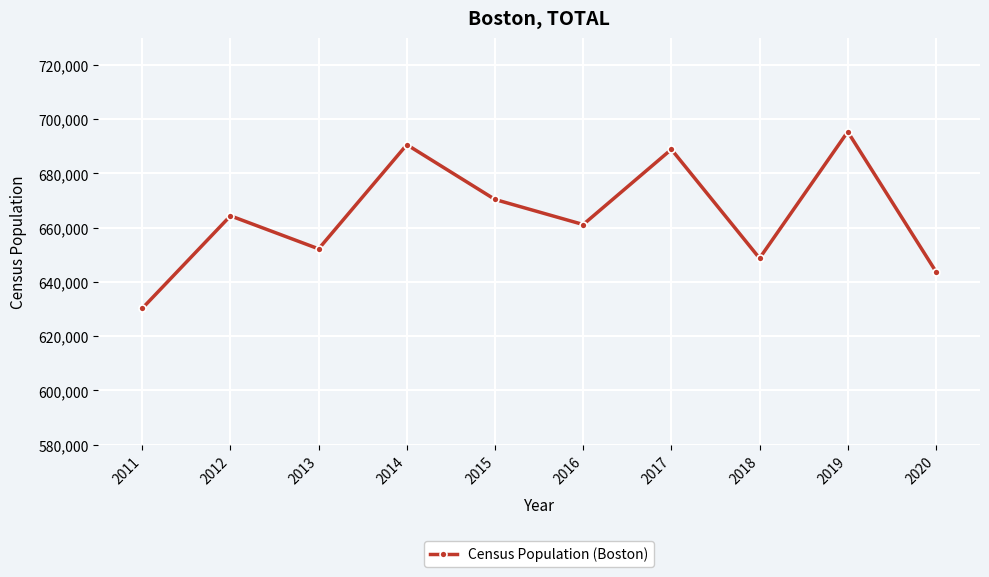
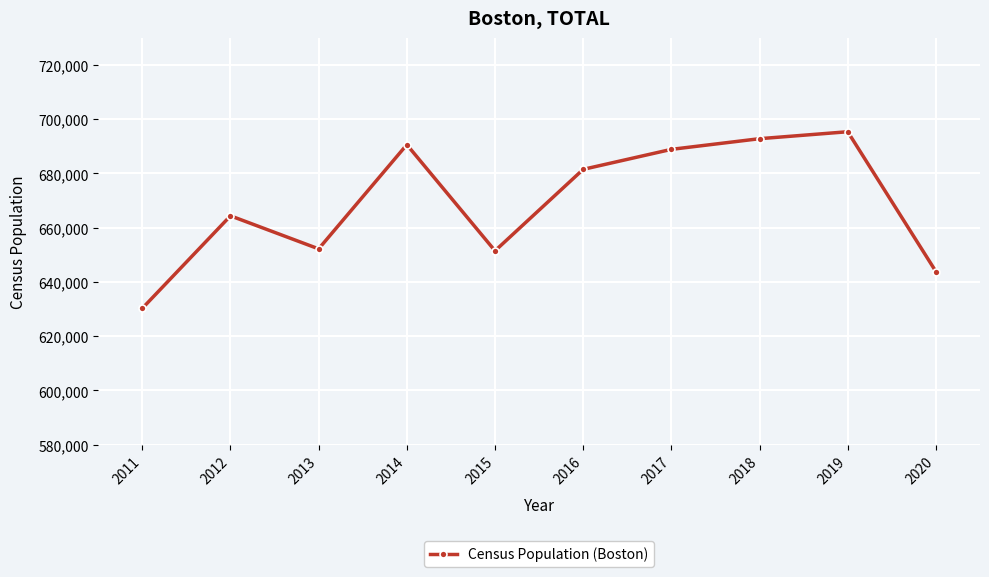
  {
    "2011": "630,000",
    "2012": "664,000",
    "2013": "652,000",
    "2014": "691,000",
-   "2015": "670,000",
-   "2016": "661,000",
+   "2015": "651,000",
+   "2016": "682,000",
    "2017": "689,000",
-   "2018": "649,000",
+   "2018": "693,000",
    "2019": "695,000",
    "2020": "644,000"
  }
